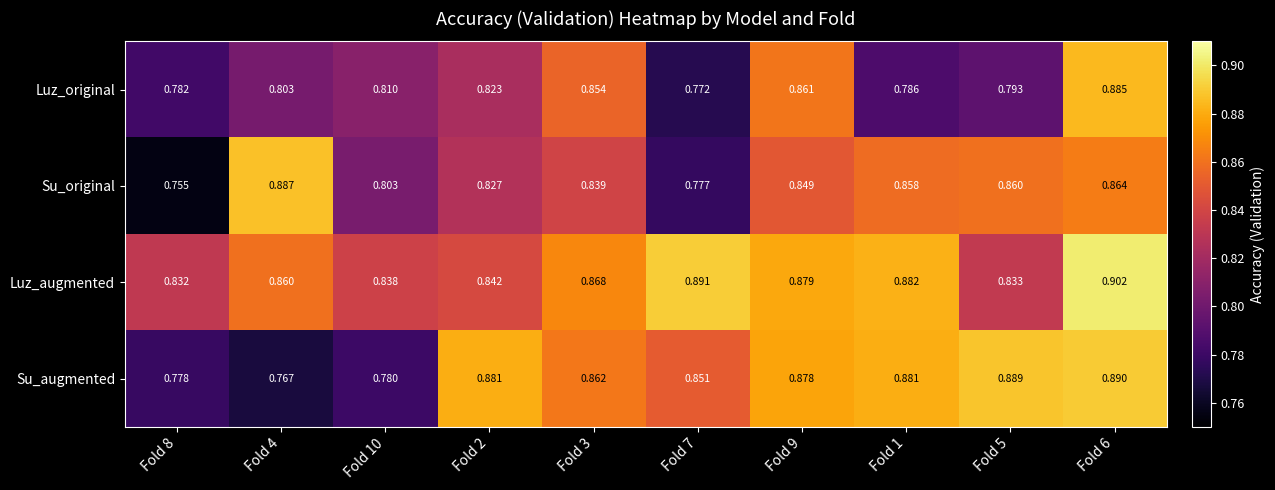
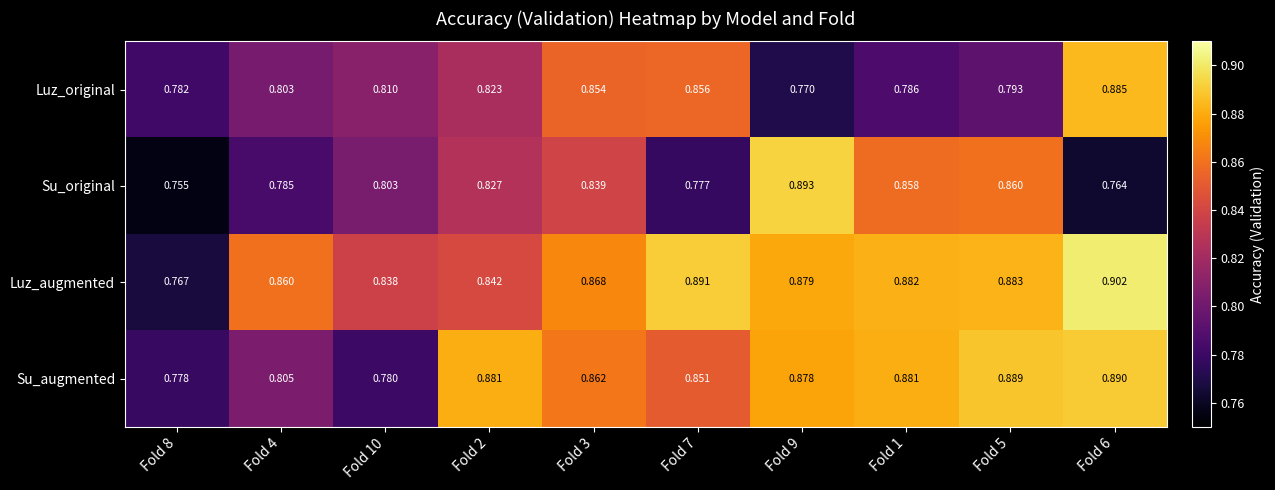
  {
    "Luz_original": {
      "Fold 8": 0.782,
      "Fold 4": 0.803,
      "Fold 10": 0.810,
      "Fold 2": 0.823,
      "Fold 3": 0.854,
-     "Fold 7": 0.772,
-     "Fold 9": 0.861,
+     "Fold 7": 0.856,
+     "Fold 9": 0.770,
      "Fold 1": 0.786,
      "Fold 5": 0.793,
      "Fold 6": 0.885
    },
    "Su_original": {
      "Fold 8": 0.755,
-     "Fold 4": 0.887,
+     "Fold 4": 0.785,
      "Fold 10": 0.803,
      "Fold 2": 0.827,
      "Fold 3": 0.839,
      "Fold 7": 0.777,
-     "Fold 9": 0.849,
+     "Fold 9": 0.893,
      "Fold 1": 0.858,
      "Fold 5": 0.860,
-     "Fold 6": 0.864
+     "Fold 6": 0.764
    },
    "Luz_augmented": {
-     "Fold 8": 0.832,
+     "Fold 8": 0.767,
      "Fold 4": 0.860,
      "Fold 10": 0.838,
      "Fold 2": 0.842,
      "Fold 3": 0.868,
      "Fold 7": 0.891,
      "Fold 9": 0.879,
      "Fold 1": 0.882,
-     "Fold 5": 0.833,
+     "Fold 5": 0.883,
      "Fold 6": 0.902
    },
    "Su_augmented": {
      "Fold 8": 0.778,
-     "Fold 4": 0.767,
+     "Fold 4": 0.805,
      "Fold 10": 0.780,
      "Fold 2": 0.881,
      "Fold 3": 0.862,
      "Fold 7": 0.851,
      "Fold 9": 0.878,
      "Fold 1": 0.881,
      "Fold 5": 0.889,
      "Fold 6": 0.890
    }
  }
